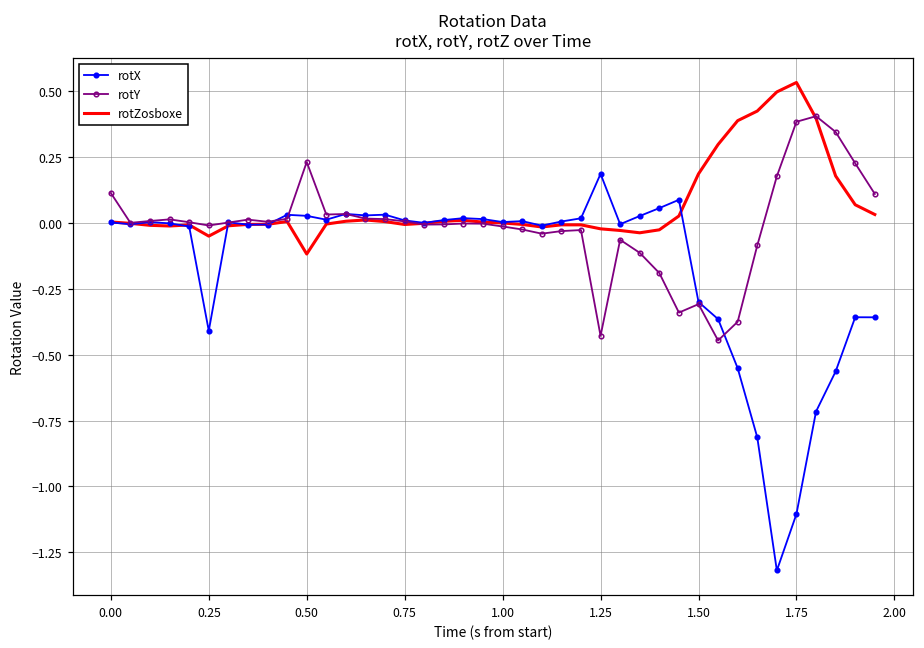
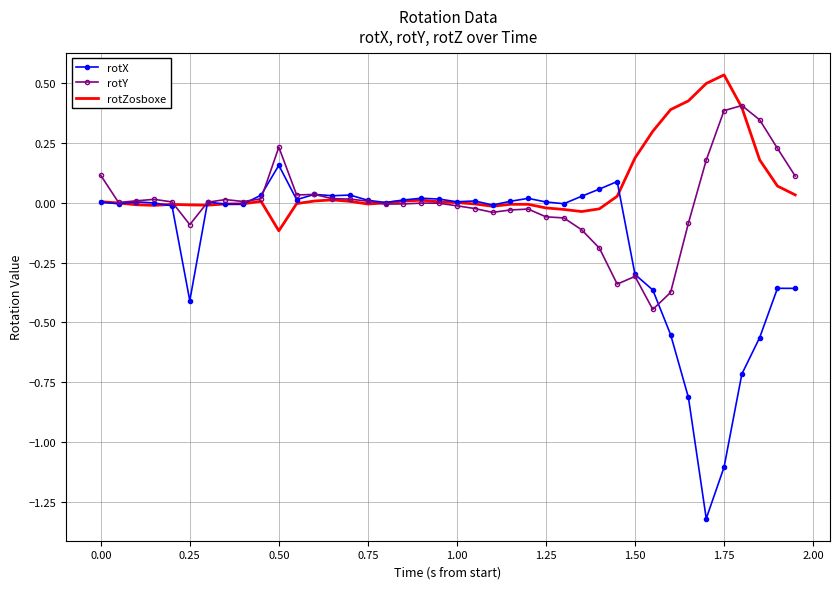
  {
    "rotX": {
      "0.25": -0.41,
-     "0.50": 0.03,
-     "1.25": 0.19,
+     "0.50": 0.16,
+     "1.25": 0.00,
      "1.75": -1.11
    },
    "rotY": {
      "0.00": 0.11,
-     "0.25": -0.01,
+     "0.25": -0.09,
      "0.50": 0.23,
      "1.00": -0.01,
-     "1.25": -0.43,
+     "1.25": -0.06,
      "1.75": 0.38
    },
    "rotZosboxe": {
-     "0.25": -0.05,
+     "0.25": -0.01,
      "0.50": -0.12,
      "0.75": -0.01,
      "1.25": -0.02,
      "1.50": 0.19,
      "1.75": 0.53
    }
  }
